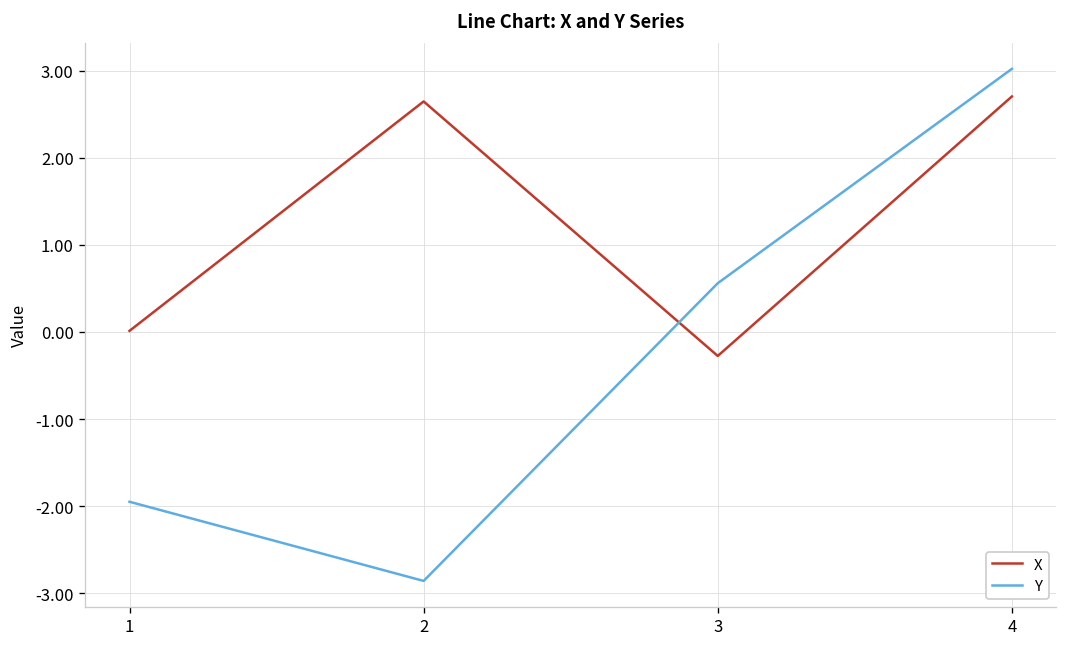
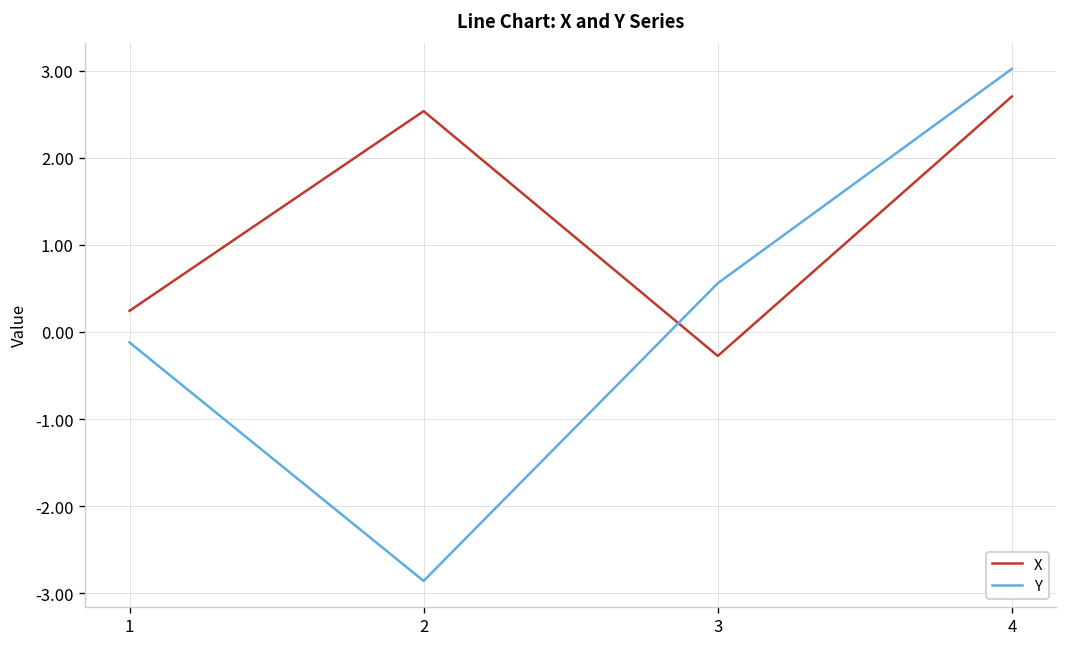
  {
    "X": {
-     "1": 0.0,
-     "2": 2.6,
+     "1": 0.2,
+     "2": 2.5,
      "3": -0.3,
      "4": 2.7
    },
    "Y": {
-     "1": -2.0,
+     "1": -0.1,
      "2": -2.9,
      "3": 0.6,
      "4": 3.0
    }
  }
